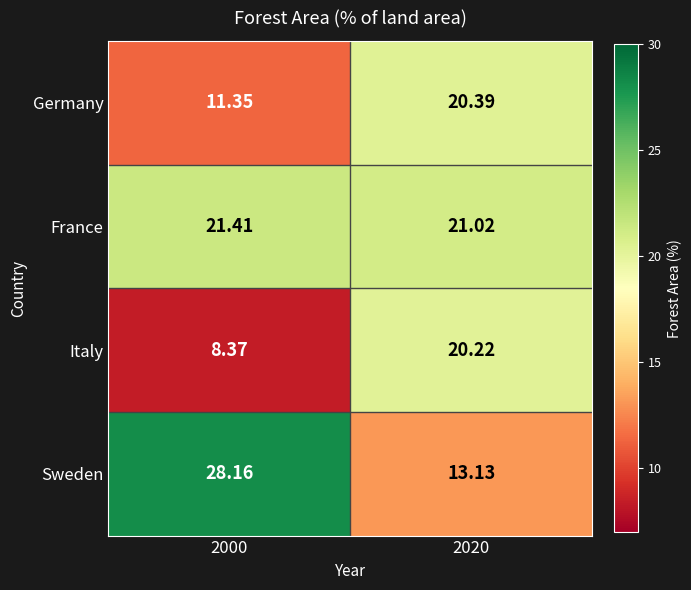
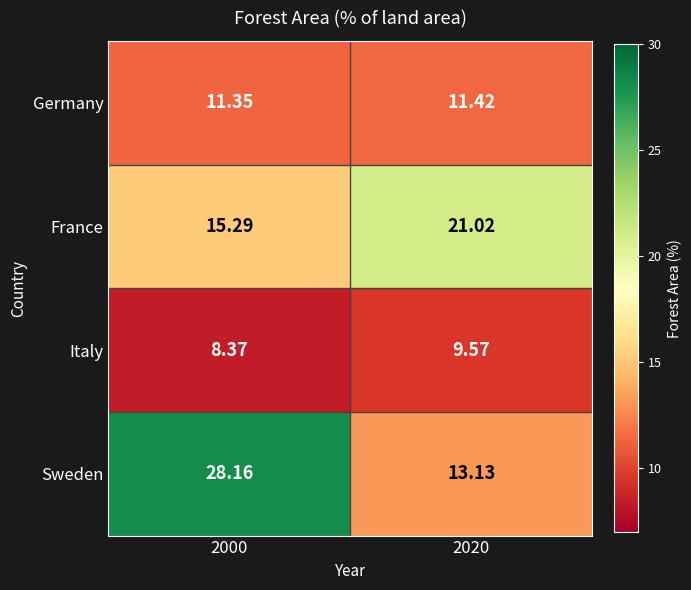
  {
    "Germany": {
      "2000": 11.35,
-     "2020": 20.39
+     "2020": 11.42
    },
    "France": {
-     "2000": 21.41,
+     "2000": 15.29,
      "2020": 21.02
    },
    "Italy": {
      "2000": 8.37,
-     "2020": 20.22
+     "2020": 9.57
    },
    "Sweden": {
      "2000": 28.16,
      "2020": 13.13
    }
  }
